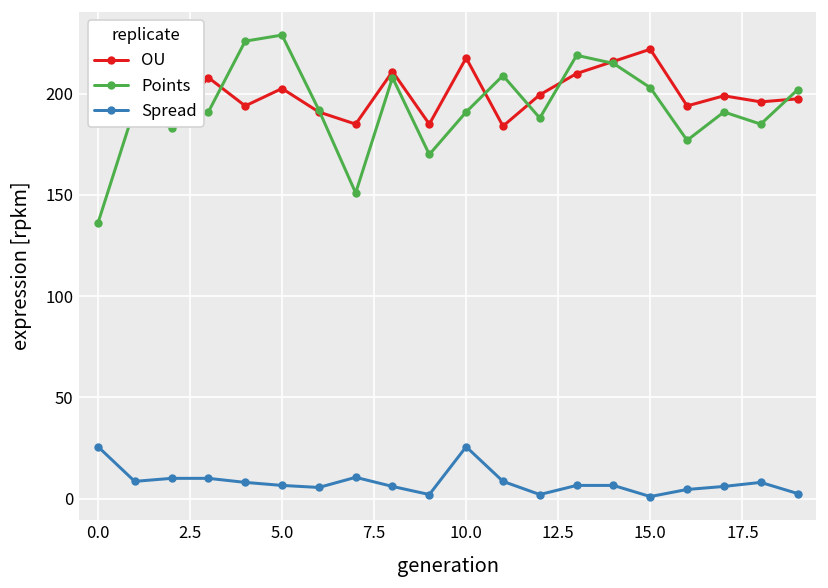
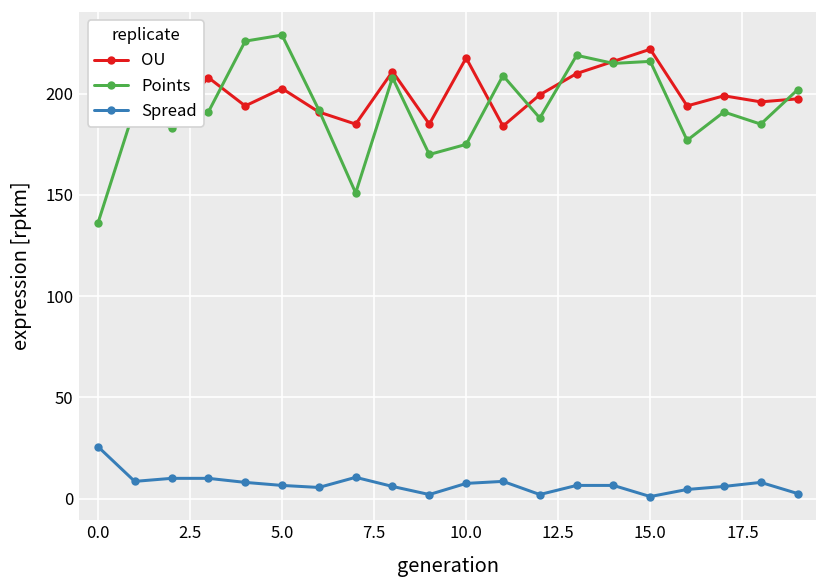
  {
    "OU": {
      "5.0": 203,
      "10.0": 218,
      "15.0": 222
    },
    "Points": {
      "0.0": 136,
      "5.0": 229,
-     "10.0": 191,
-     "15.0": 203
+     "10.0": 175,
+     "15.0": 216
    },
    "Spread": {
      "0.0": 26,
      "5.0": 7,
-     "10.0": 26,
+     "10.0": 8,
      "15.0": 1
    }
  }
